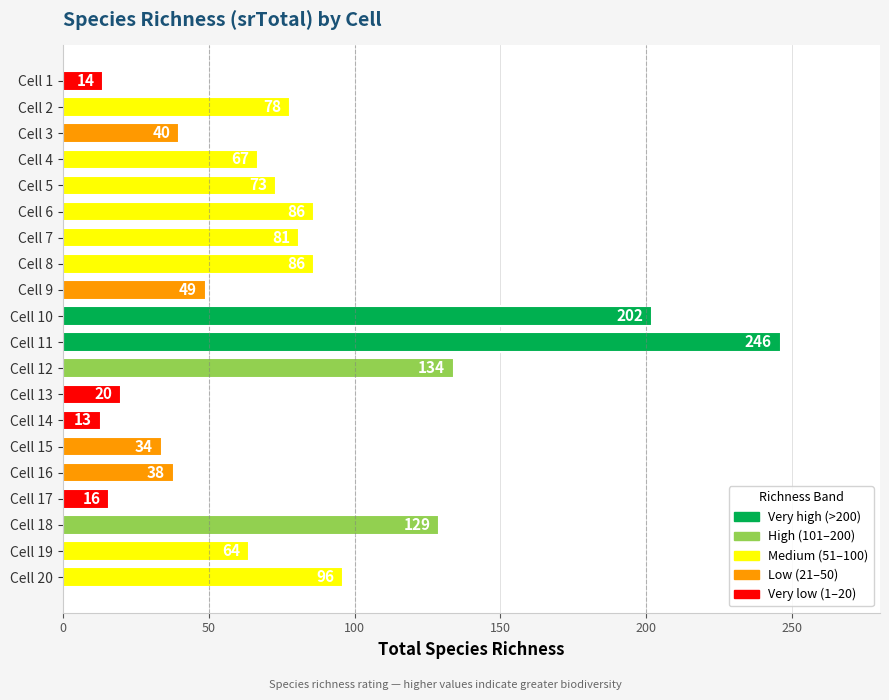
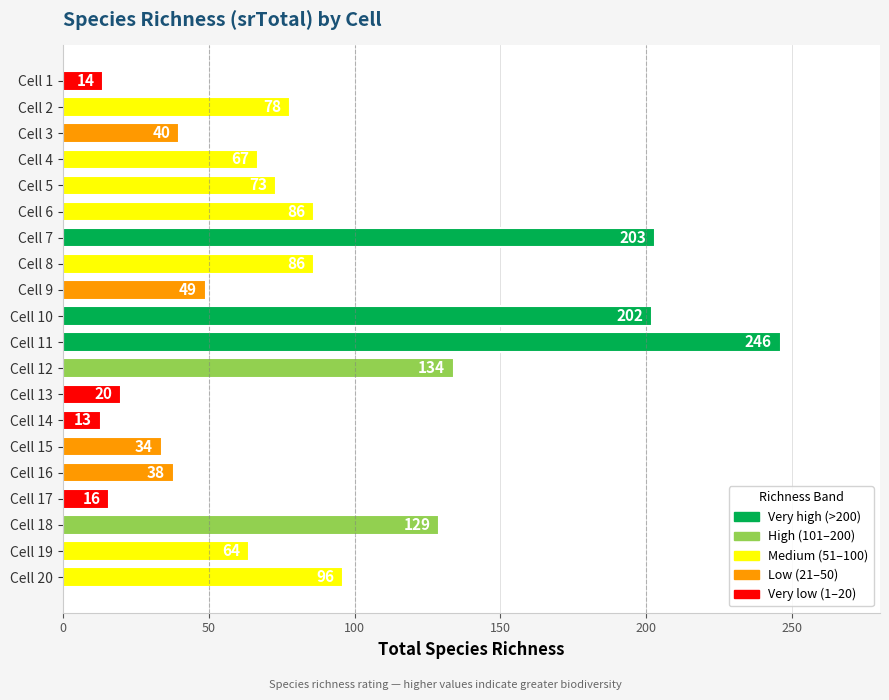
  {
    "Cell 1": 14,
    "Cell 2": 78,
    "Cell 3": 40,
    "Cell 4": 67,
    "Cell 5": 73,
    "Cell 6": 86,
-   "Cell 7": 81,
+   "Cell 7": 203,
    "Cell 8": 86,
    "Cell 9": 49,
    "Cell 10": 202,
    "Cell 11": 246,
    "Cell 12": 134,
    "Cell 13": 20,
    "Cell 14": 13,
    "Cell 15": 34,
    "Cell 16": 38,
    "Cell 17": 16,
    "Cell 18": 129,
    "Cell 19": 64,
    "Cell 20": 96
  }
